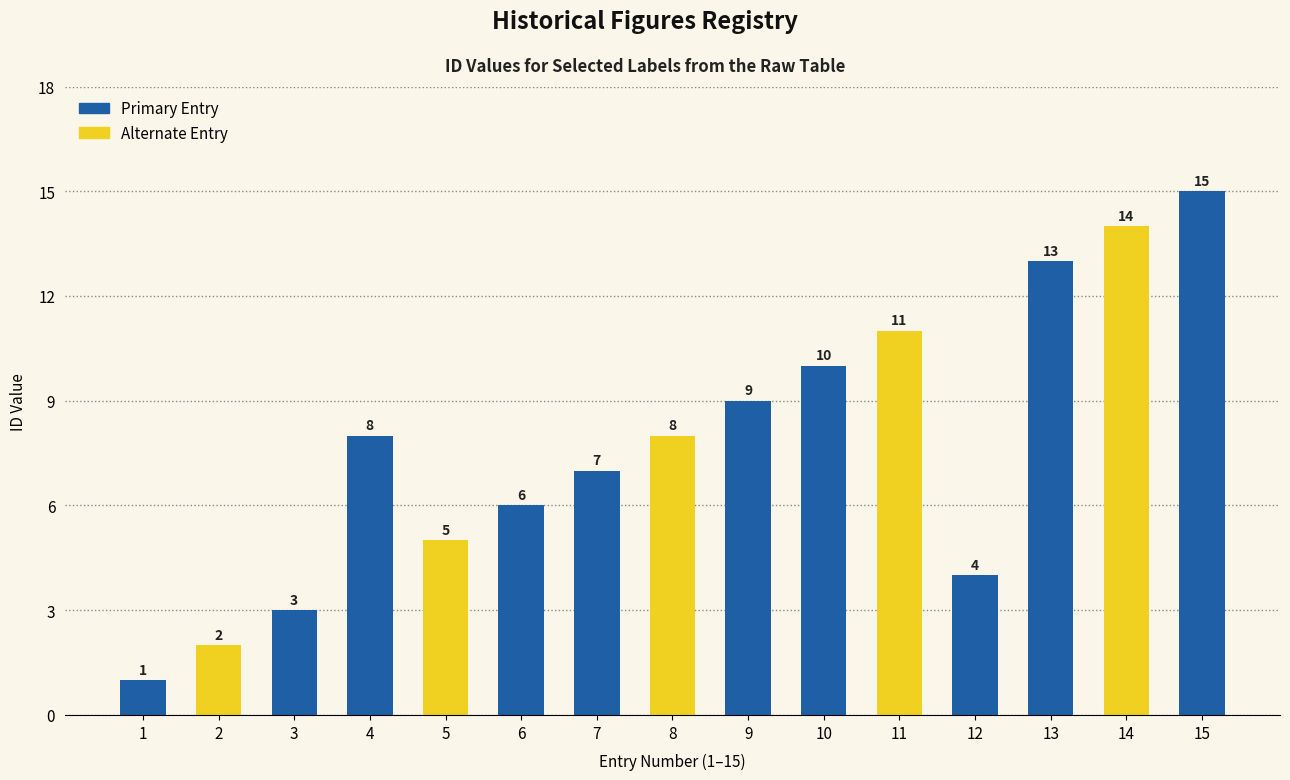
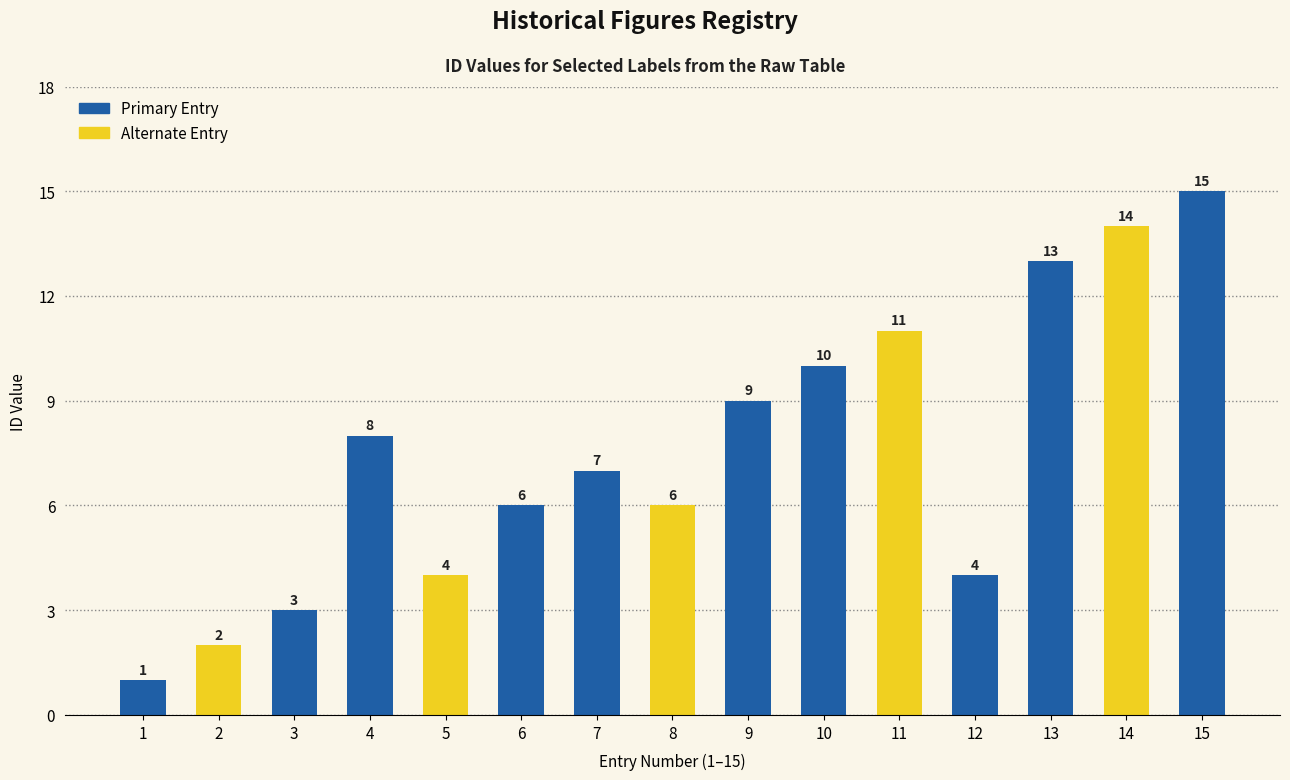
  {
    "1": 1,
    "2": 2,
    "3": 3,
    "4": 8,
-   "5": 5,
+   "5": 4,
    "6": 6,
    "7": 7,
-   "8": 8,
+   "8": 6,
    "9": 9,
    "10": 10,
    "11": 11,
    "12": 4,
    "13": 13,
    "14": 14,
    "15": 15
  }
